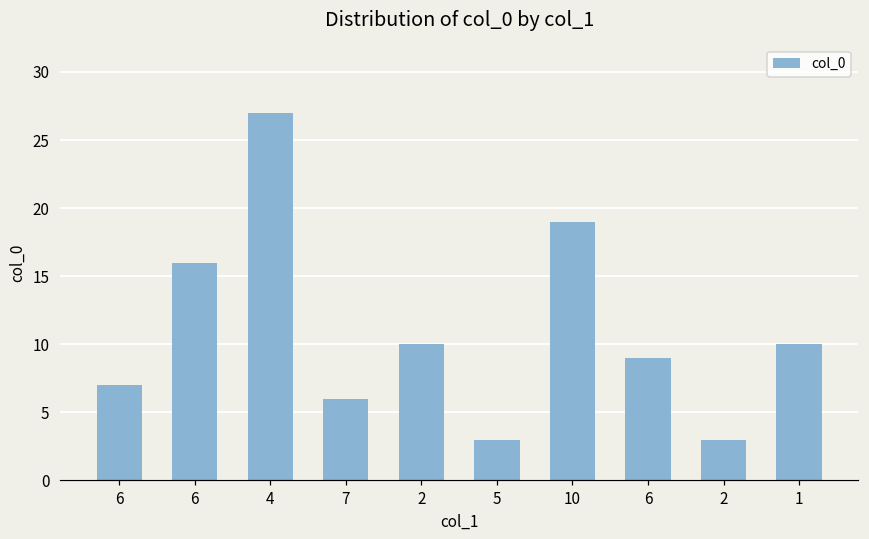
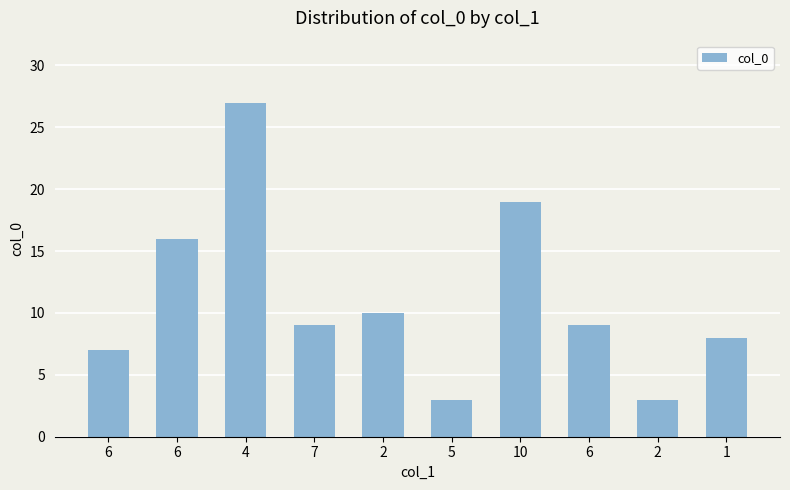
  {
    "4": 27,
-   "7": 6,
+   "7": 9,
    "5": 3,
    "10": 19,
-   "1": 10
+   "1": 8
  }
